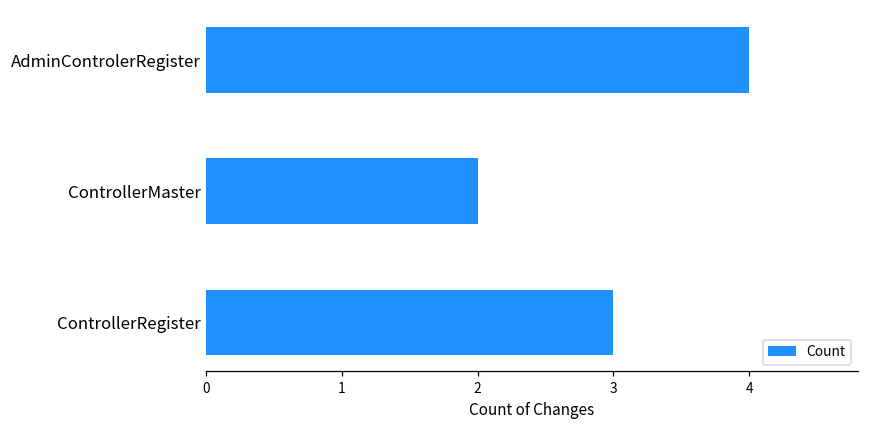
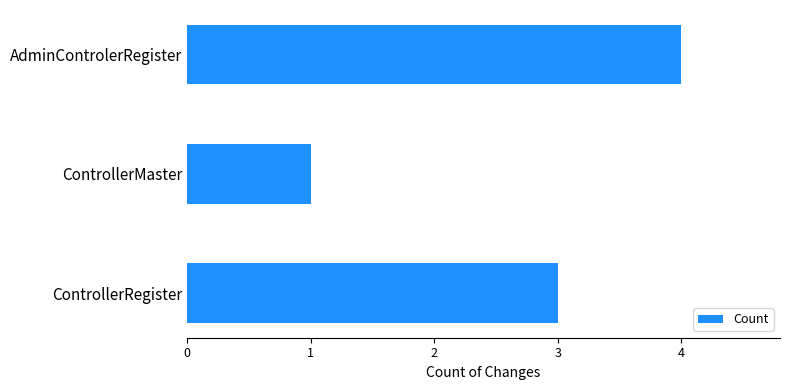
  {
    "AdminControlerRegister": 4,
-   "ControllerMaster": 2,
+   "ControllerMaster": 1,
    "ControllerRegister": 3
  }
